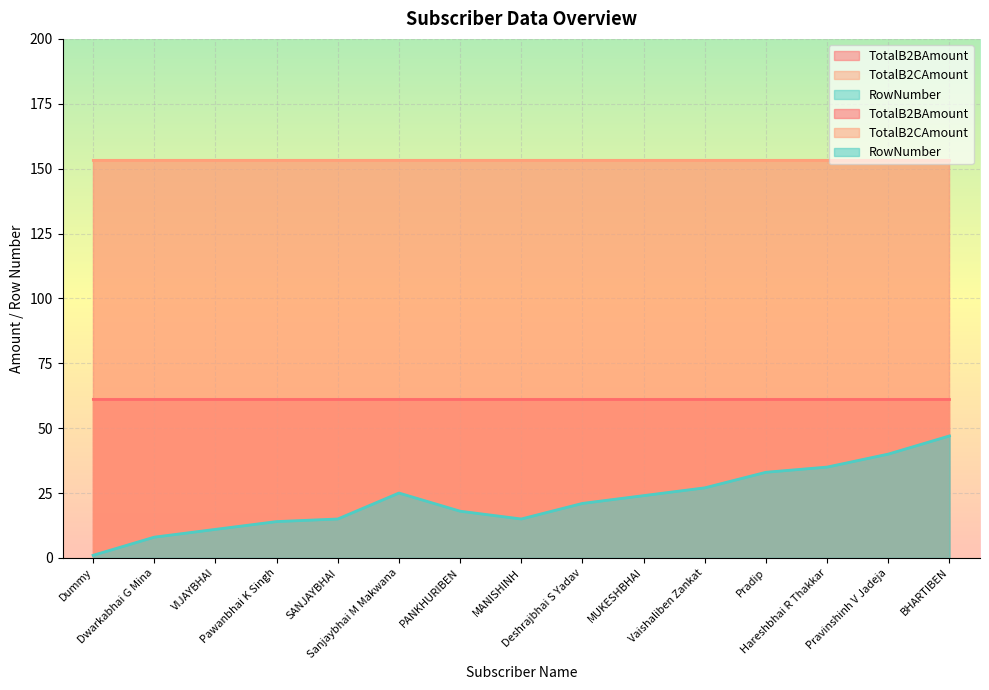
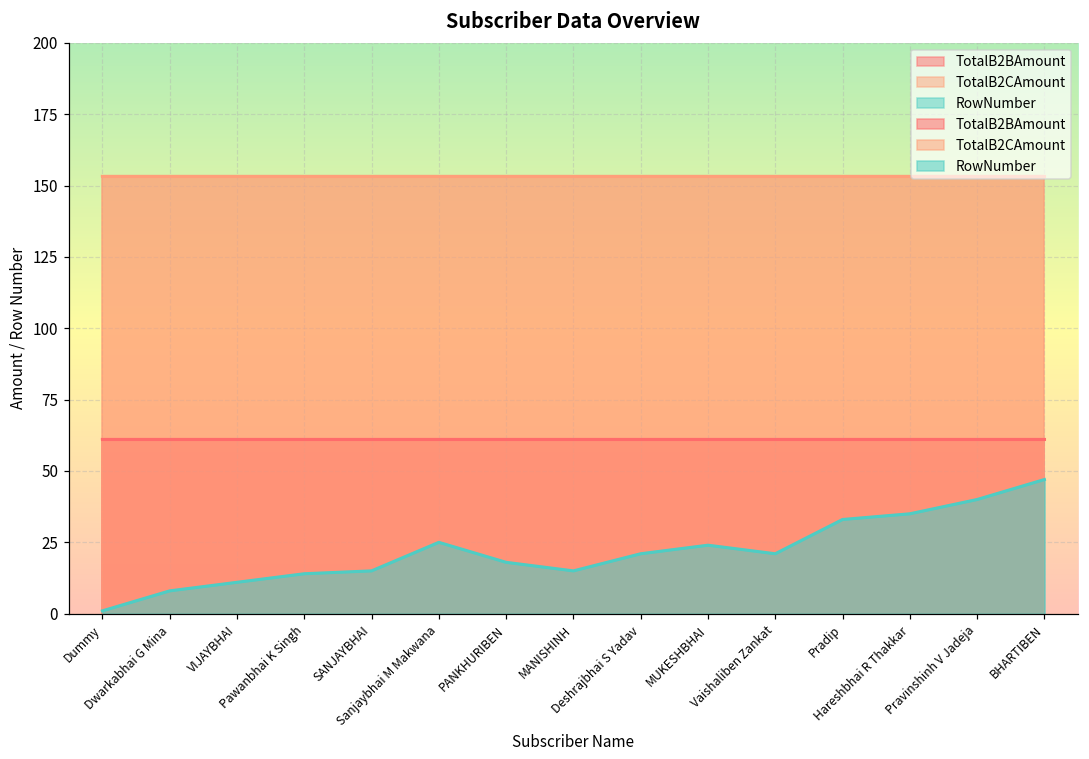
  {
    "RowNumber": {
      "Dummy": 1,
      "Dwarkabhai G Mina": 8,
      "VIJAYBHAI": 11,
      "Pawanbhai K Singh": 14,
      "SANJAYBHAI": 15,
      "Sanjaybhai M Makwana": 25,
      "PANKHURIBEN": 18,
      "MANISHINH": 15,
      "Deshrajbhai S Yadav": 21,
      "MUKESHBHAI": 24,
-     "Vaishaliben Zankat": 27,
+     "Vaishaliben Zankat": 21,
      "Pradip": 33,
      "Hareshbhai R Thakkar": 35,
      "Pravinshinh V Jadeja": 40,
      "BHARTIBEN": 47
    }
  }
